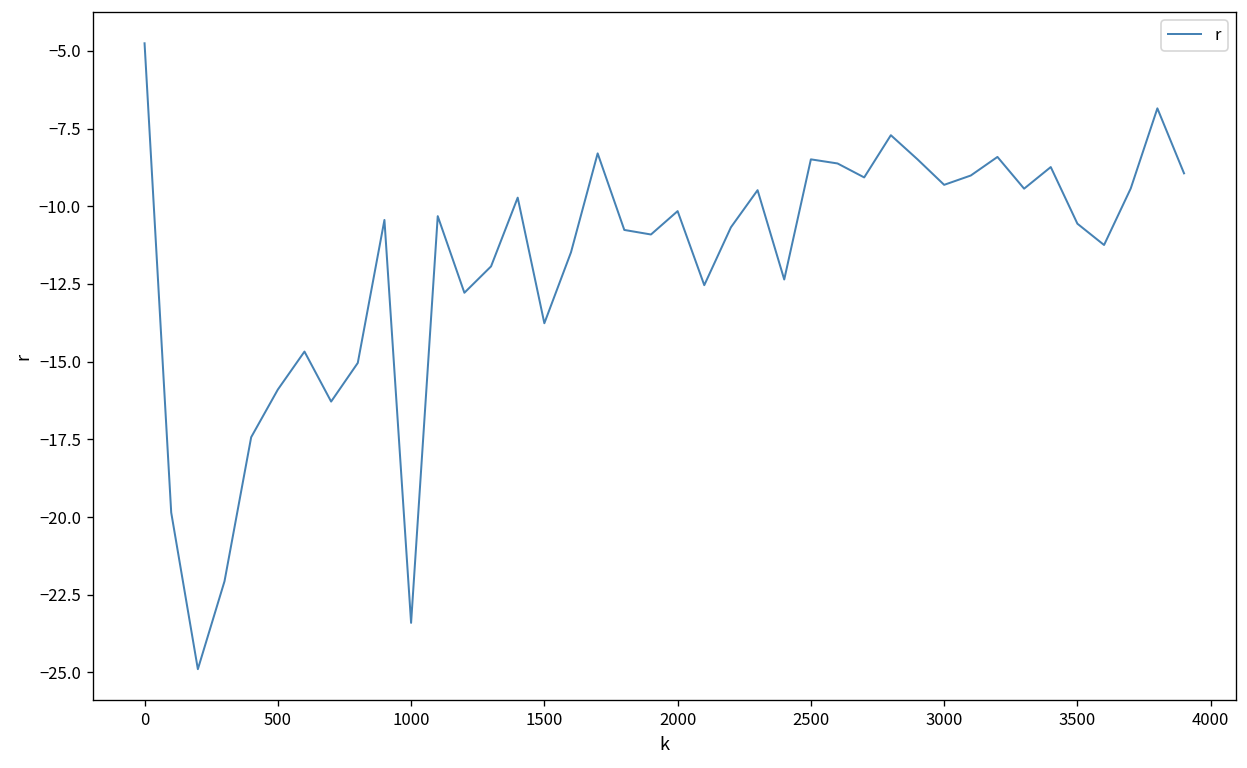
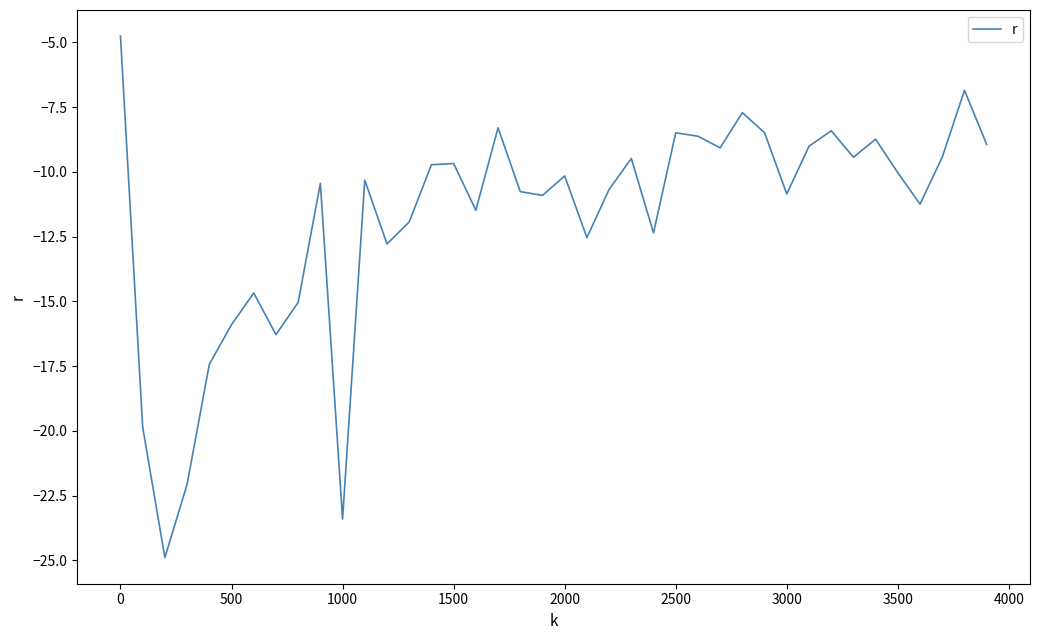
  {
    "0": -4.8,
    "500": -15.9,
    "1000": -23.4,
-   "1500": -13.8,
+   "1500": -9.7,
    "2000": -10.2,
    "2500": -8.5,
-   "3000": -9.3,
-   "3500": -10.6
+   "3000": -10.9,
+   "3500": -10.0
  }
